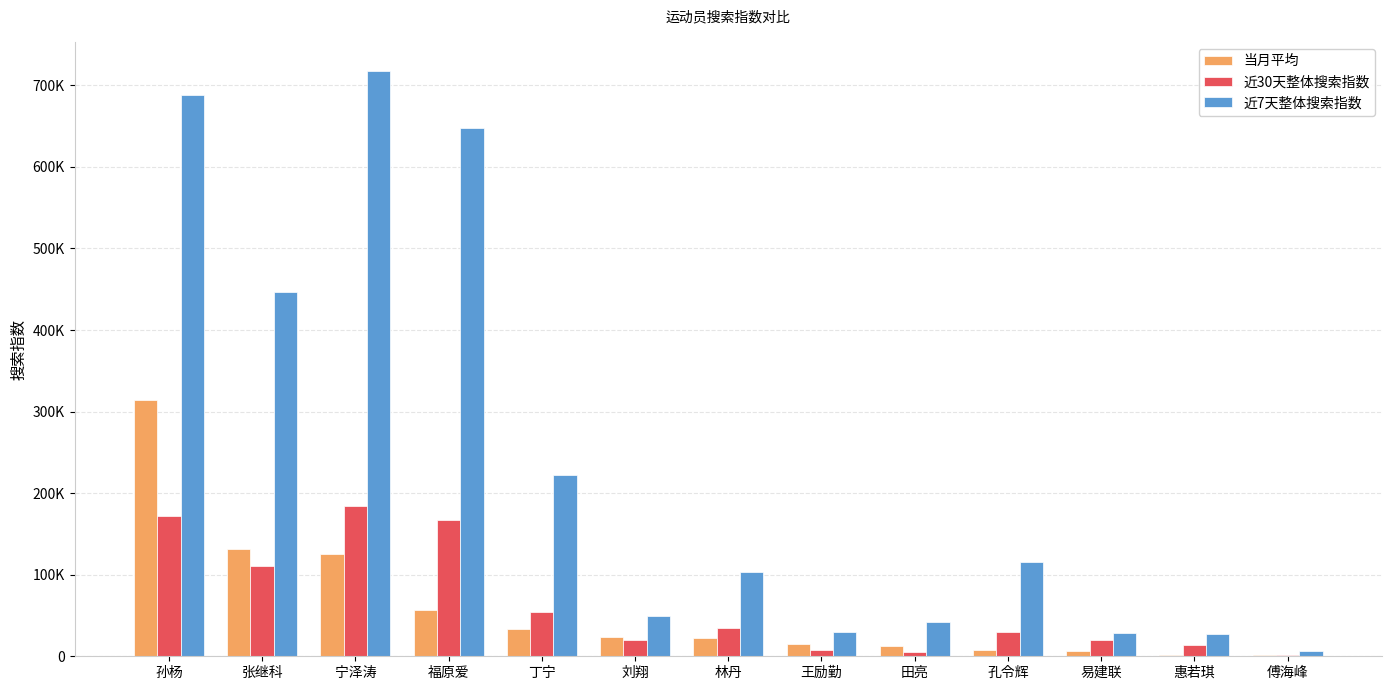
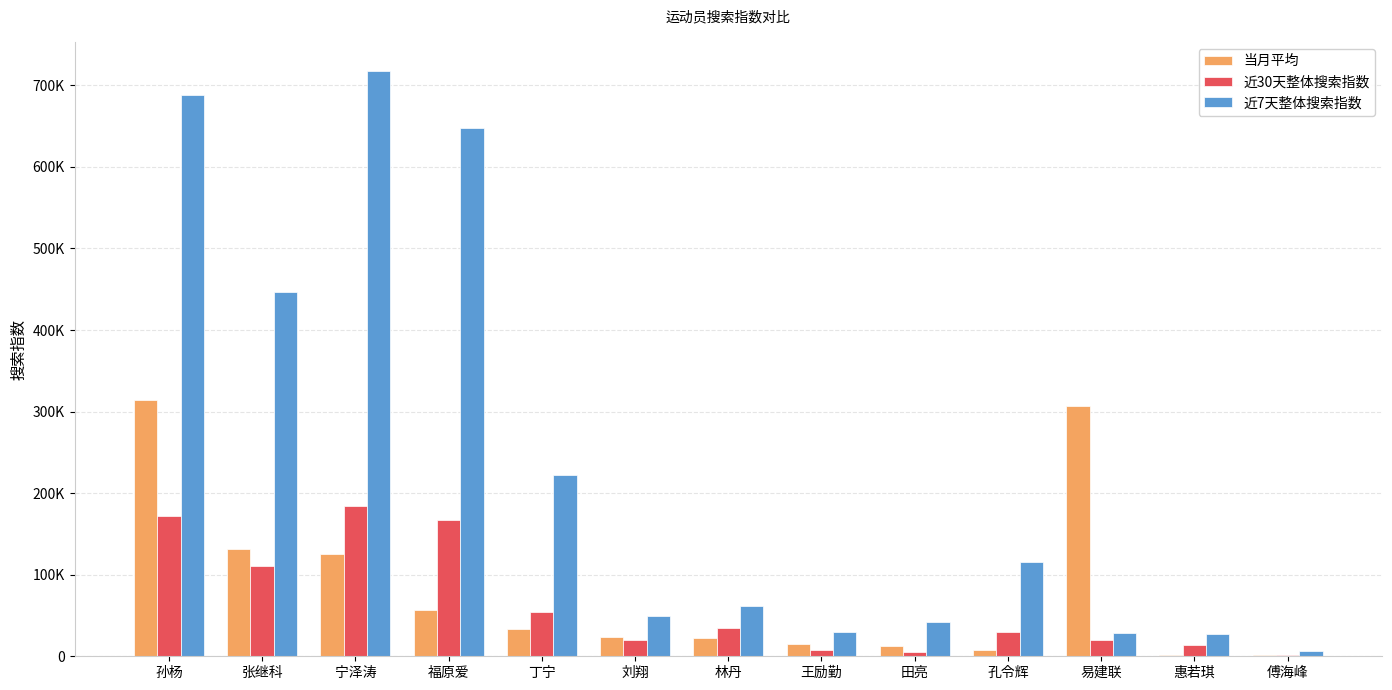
  {
    "当月平均": {
      "孙杨": 310000,
      "张继科": 130000,
      "宁泽涛": 130000,
      "福原爱": 60000,
      "丁宁": 30000,
      "刘翔": 20000,
      "林丹": 20000,
      "王励勤": 10000,
      "田亮": 10000,
      "孔令辉": 10000,
-     "易建联": 10000
+     "易建联": 310000
    },
    "近30天整体搜索指数": {
      "孙杨": 170000,
      "张继科": 110000,
      "宁泽涛": 180000,
      "福原爱": 170000,
      "丁宁": 50000,
      "刘翔": 20000,
      "林丹": 30000,
      "王励勤": 10000,
      "田亮": 0,
      "孔令辉": 30000,
      "易建联": 20000,
      "惠若琪": 10000
    },
    "近7天整体搜索指数": {
      "孙杨": 690000,
      "张继科": 450000,
      "宁泽涛": 720000,
      "福原爱": 650000,
      "丁宁": 220000,
      "刘翔": 50000,
-     "林丹": 100000,
+     "林丹": 60000,
      "王励勤": 30000,
      "田亮": 40000,
      "孔令辉": 120000,
      "易建联": 30000,
      "惠若琪": 30000,
      "傅海峰": 10000
    }
  }
